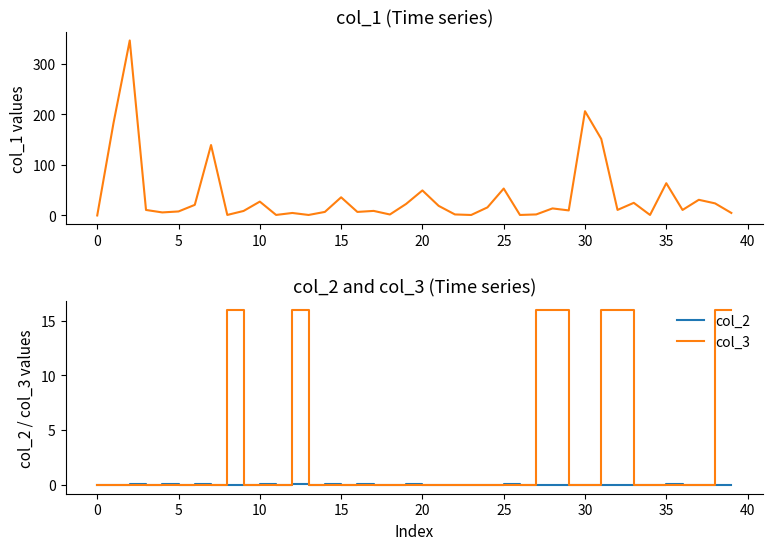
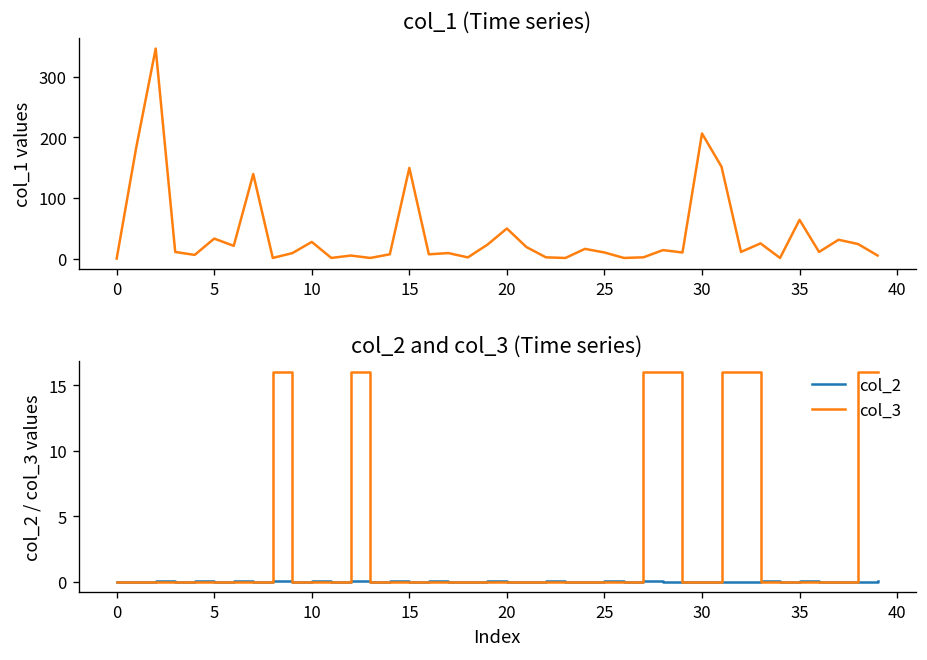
  {
    "col_1 (Time series)": {
      "0": 0,
-     "5": 10,
+     "5": 30,
      "10": 30,
-     "15": 40,
+     "15": 150,
      "20": 50,
-     "25": 50,
+     "25": 10,
      "30": 210,
      "35": 60
    }
  }
